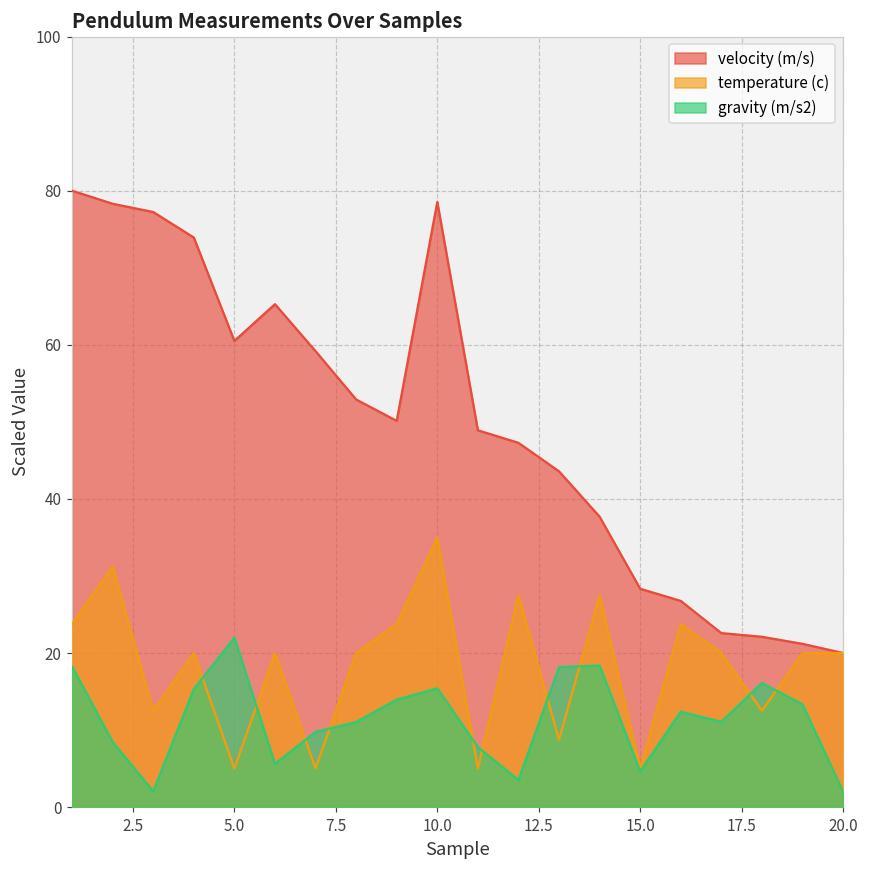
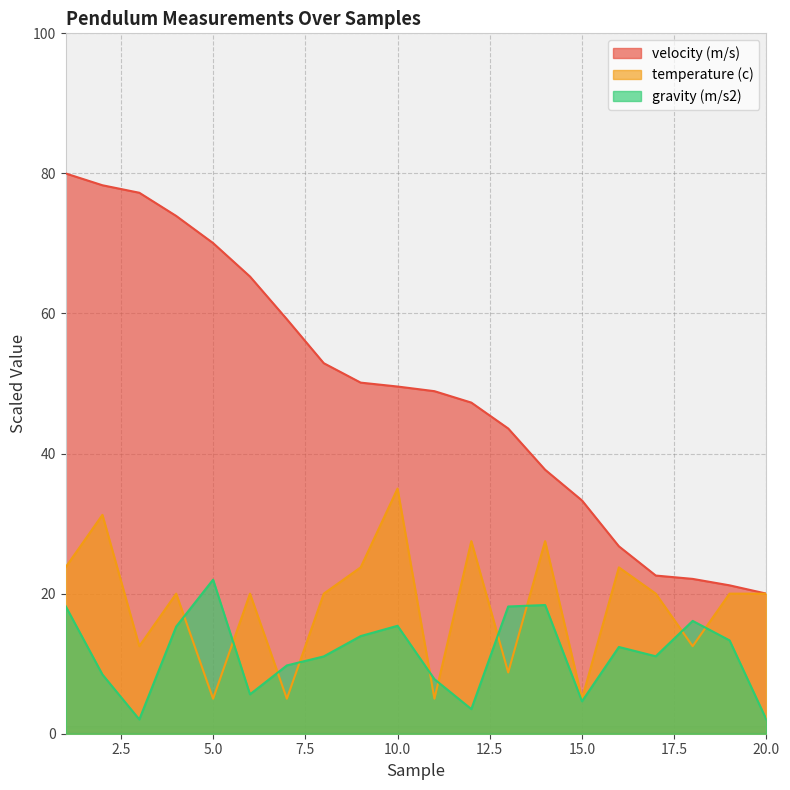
  {
    "velocity (m/s)": {
-     "5.0": 61,
-     "10.0": 79,
-     "15.0": 28
+     "5.0": 70,
+     "10.0": 50,
+     "15.0": 33
    },
    "temperature (c)": {
      "5.0": 5,
      "10.0": 35,
      "15.0": 5
    },
    "gravity (m/s2)": {
      "5.0": 22,
      "10.0": 15,
      "15.0": 5,
      "20.0": 2
    }
  }
